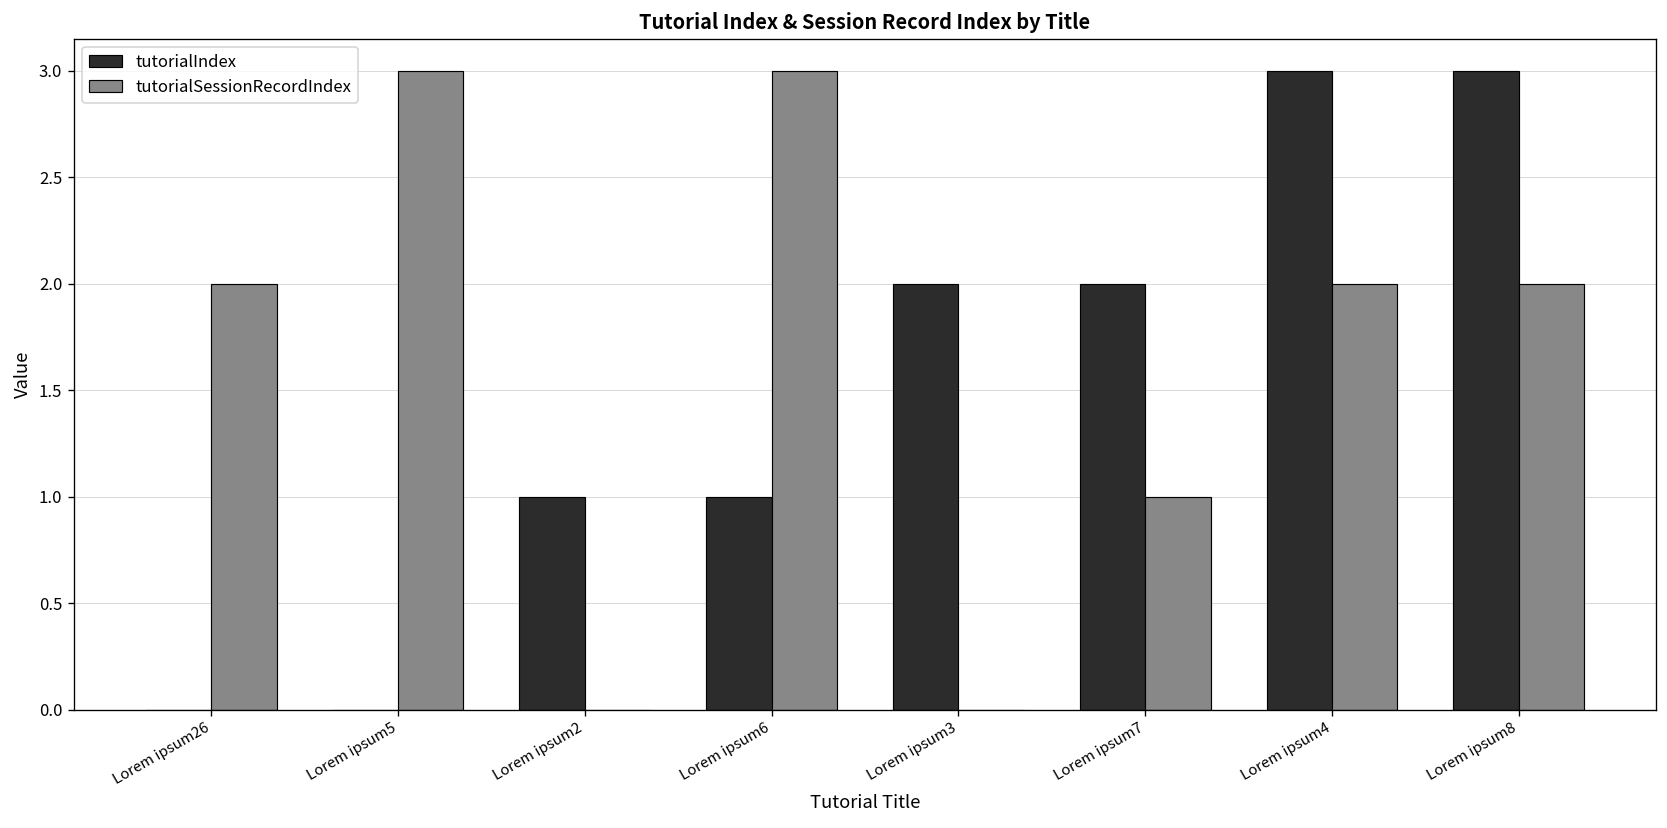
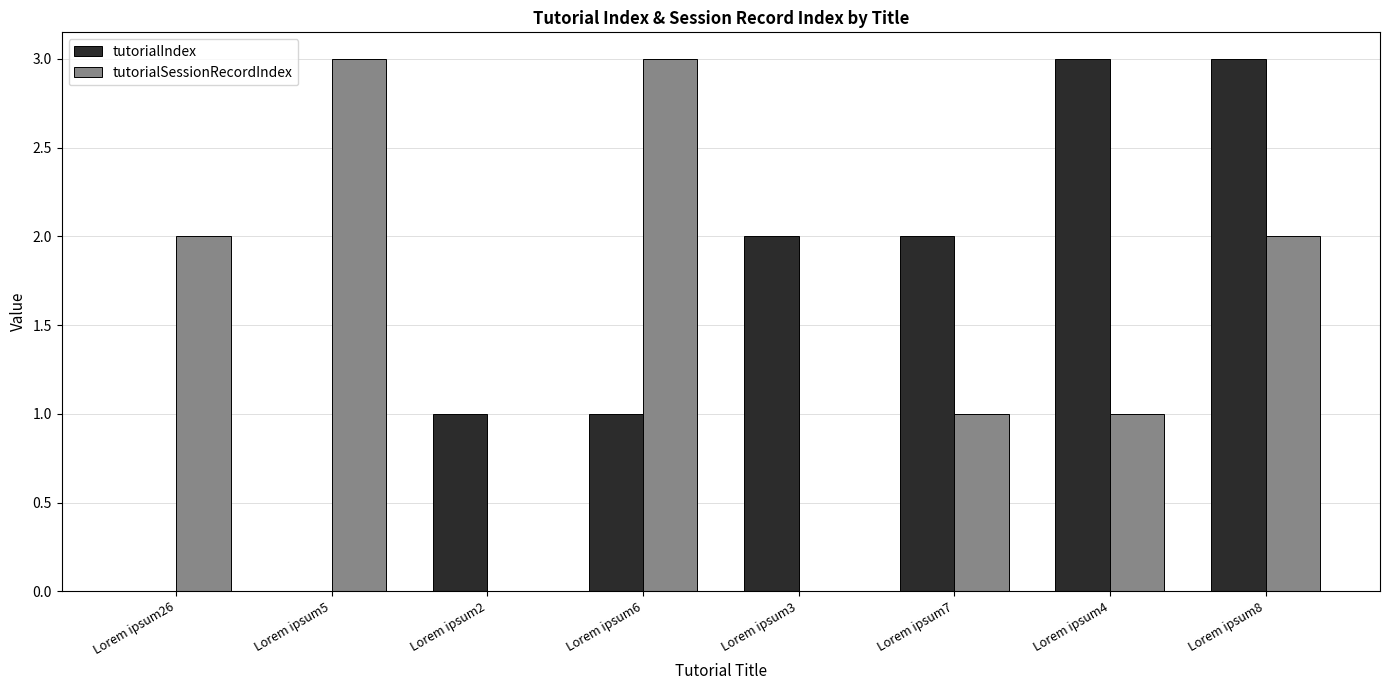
  {
    "tutorialIndex": {
      "Lorem ipsum26": 0,
      "Lorem ipsum5": 0,
      "Lorem ipsum2": 1,
      "Lorem ipsum6": 1,
      "Lorem ipsum3": 2,
      "Lorem ipsum7": 2,
      "Lorem ipsum4": 3,
      "Lorem ipsum8": 3
    },
    "tutorialSessionRecordIndex": {
      "Lorem ipsum26": 2,
      "Lorem ipsum5": 3,
      "Lorem ipsum2": 0,
      "Lorem ipsum6": 3,
      "Lorem ipsum3": 0,
      "Lorem ipsum7": 1,
-     "Lorem ipsum4": 2,
+     "Lorem ipsum4": 1,
      "Lorem ipsum8": 2
    }
  }
